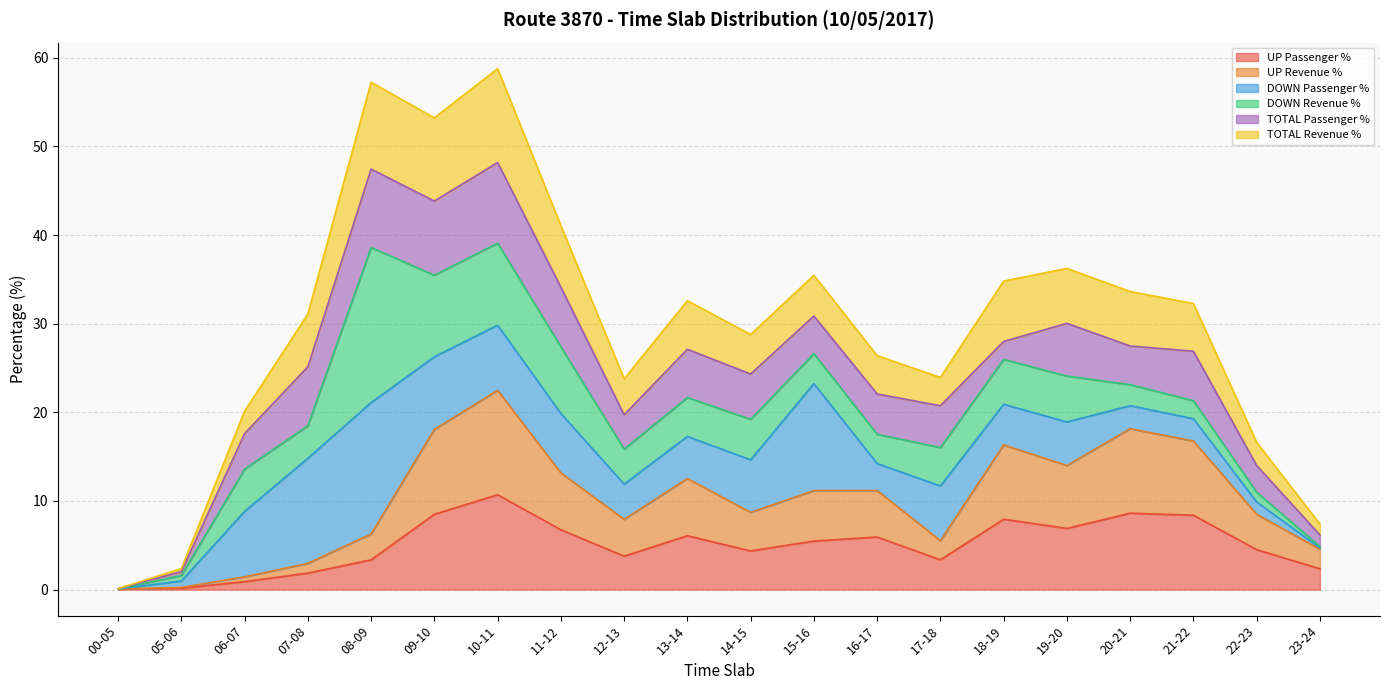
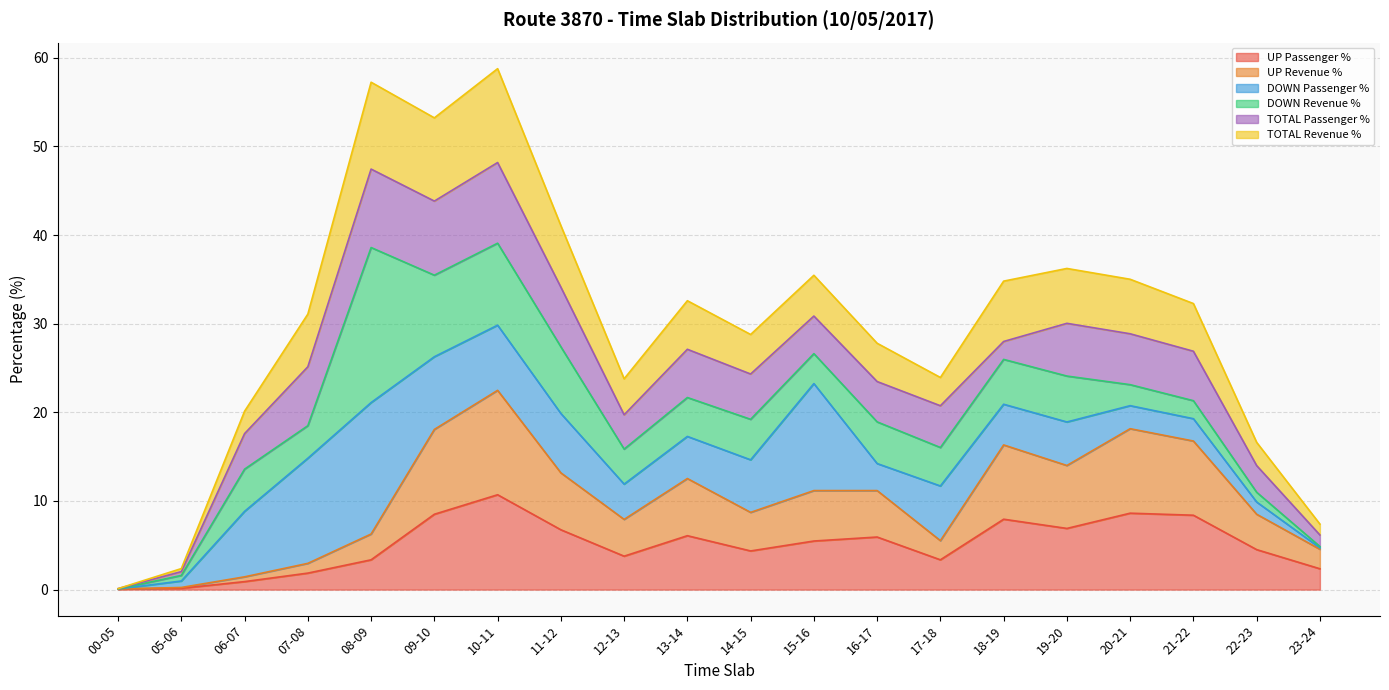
  {
    "DOWN Passenger %": {
      "05-06": 1,
      "06-07": 7,
      "07-08": 12,
      "08-09": 15,
      "09-10": 8,
      "10-11": 7,
      "11-12": 7,
      "12-13": 4,
      "13-14": 5,
      "14-15": 6,
      "15-16": 12,
      "16-17": 3,
      "17-18": 6,
      "18-19": 5,
      "19-20": 5,
      "20-21": 3,
      "21-22": 3,
      "22-23": 1
    },
    "DOWN Revenue %": {
      "05-06": 1,
      "06-07": 5,
      "07-08": 4,
      "08-09": 17,
      "09-10": 9,
      "10-11": 9,
      "11-12": 8,
      "12-13": 4,
      "13-14": 4,
      "14-15": 5,
      "15-16": 3,
-     "16-17": 3,
+     "16-17": 5,
      "17-18": 4,
      "18-19": 5,
      "19-20": 5,
      "20-21": 2,
      "21-22": 2,
      "22-23": 1
    },
    "TOTAL Passenger %": {
      "05-06": 0,
      "06-07": 4,
      "07-08": 7,
      "08-09": 9,
      "09-10": 8,
      "10-11": 9,
      "11-12": 7,
      "12-13": 4,
      "13-14": 5,
      "14-15": 5,
      "15-16": 4,
      "16-17": 5,
      "17-18": 5,
      "18-19": 2,
      "19-20": 6,
-     "20-21": 4,
+     "20-21": 6,
      "21-22": 6,
      "22-23": 3,
      "23-24": 1
    },
    "TOTAL Revenue %": {
      "05-06": 0,
      "06-07": 3,
      "07-08": 6,
      "08-09": 10,
      "09-10": 9,
      "10-11": 11,
      "11-12": 7,
      "12-13": 4,
      "13-14": 5,
      "14-15": 4,
      "15-16": 5,
      "16-17": 4,
      "17-18": 3,
      "18-19": 7,
      "19-20": 6,
      "20-21": 6,
      "21-22": 5,
      "22-23": 3,
      "23-24": 1
    }
  }
